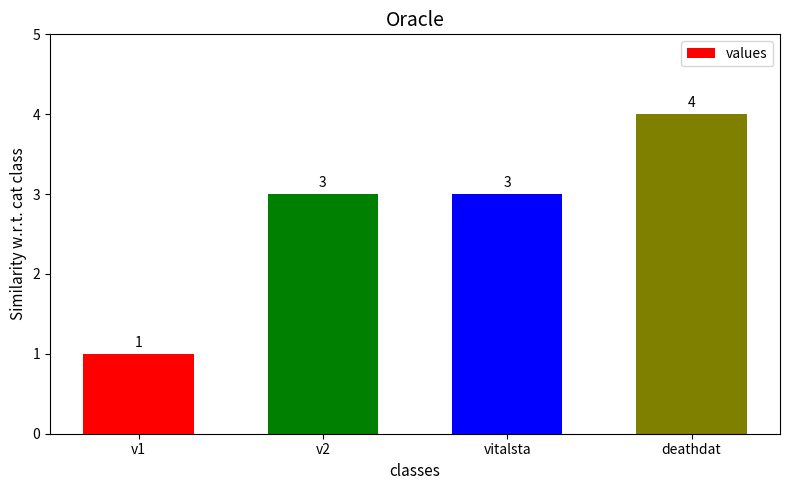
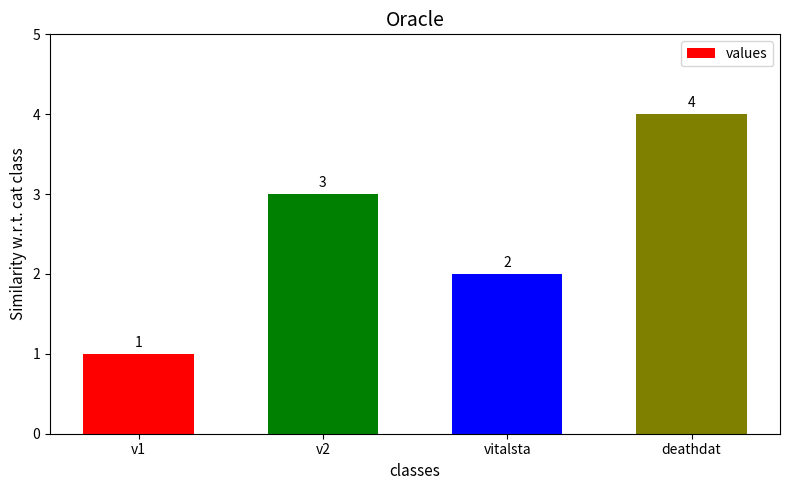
  {
    "v1": 1,
    "v2": 3,
-   "vitalsta": 3,
+   "vitalsta": 2,
    "deathdat": 4
  }
